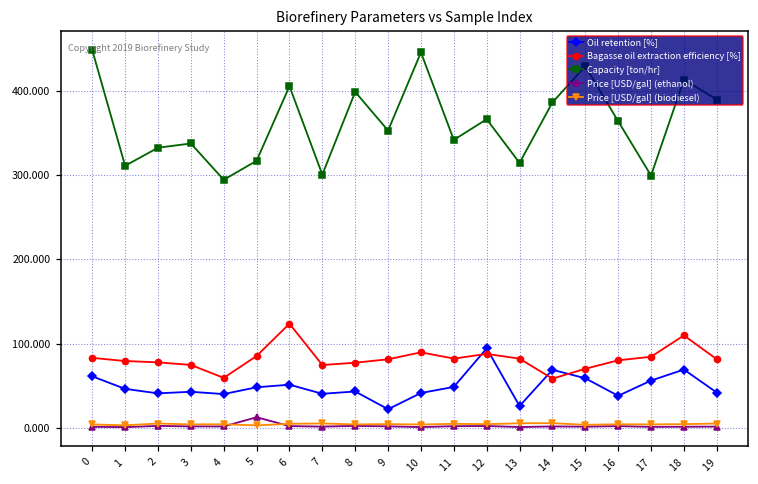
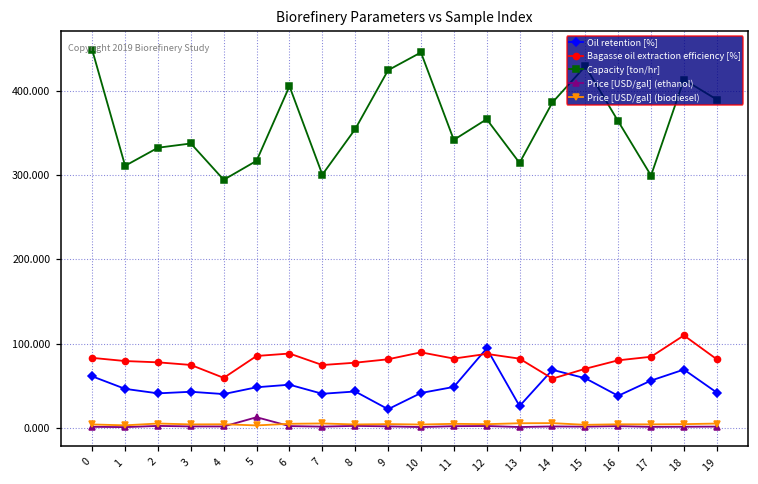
  {
    "Oil retention [%]": {
      "0": 60,
      "1": 50,
      "2": 40,
      "3": 40,
      "4": 40,
      "5": 50,
      "6": 50,
      "7": 40,
      "8": 40,
      "9": 20,
      "10": 40,
      "11": 50,
      "12": 90,
      "13": 30,
      "14": 70,
      "15": 60,
      "16": 40,
      "17": 60,
      "18": 70,
      "19": 40
    },
    "Bagasse oil extraction efficiency [%]": {
      "0": 80,
      "1": 80,
      "2": 80,
      "3": 70,
      "4": 60,
      "5": 90,
-     "6": 120,
+     "6": 90,
      "7": 70,
      "8": 80,
      "9": 80,
      "10": 90,
      "11": 80,
      "12": 90,
      "13": 80,
      "14": 60,
      "15": 70,
      "16": 80,
      "17": 80,
      "18": 110,
      "19": 80
    },
    "Capacity [ton/hr]": {
      "1": 310,
      "2": 330,
      "3": 340,
      "4": 290,
      "5": 320,
      "6": 410,
      "7": 300,
-     "8": 400,
-     "9": 350,
+     "8": 350,
+     "9": 420,
      "10": 450,
      "11": 340,
      "12": 370,
      "13": 310,
      "14": 390,
      "16": 360,
      "17": 300
    },
    "Price [USD/gal] (ethanol)": {
      "5": 10,
      "7": 0,
      "13": 0,
      "14": 0,
      "19": 0
    },
    "Price [USD/gal] (biodiesel)": {
      "5": 0,
      "7": 10,
      "13": 10,
      "14": 10,
      "19": 10
    }
  }
